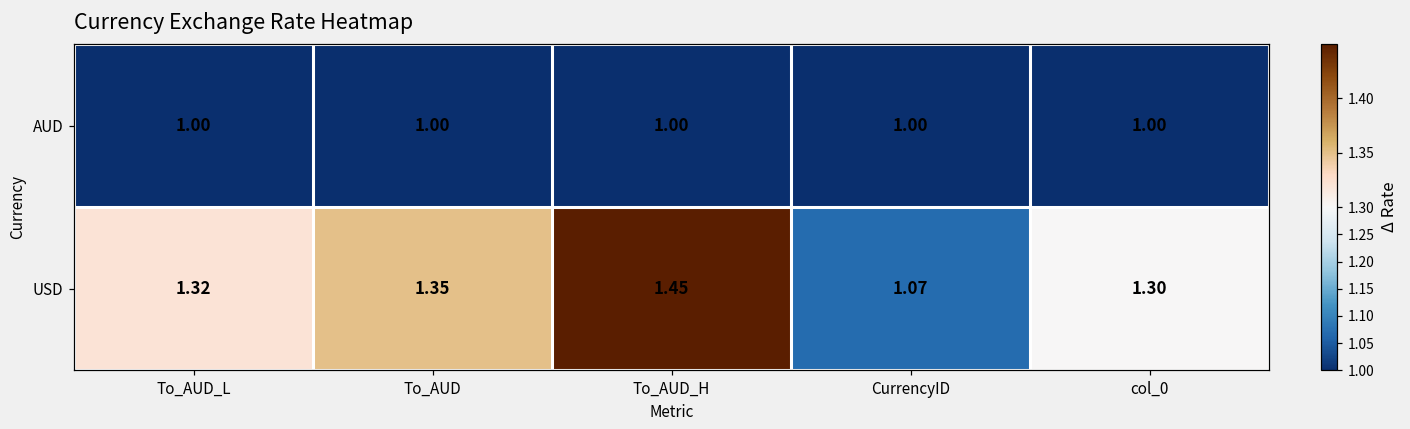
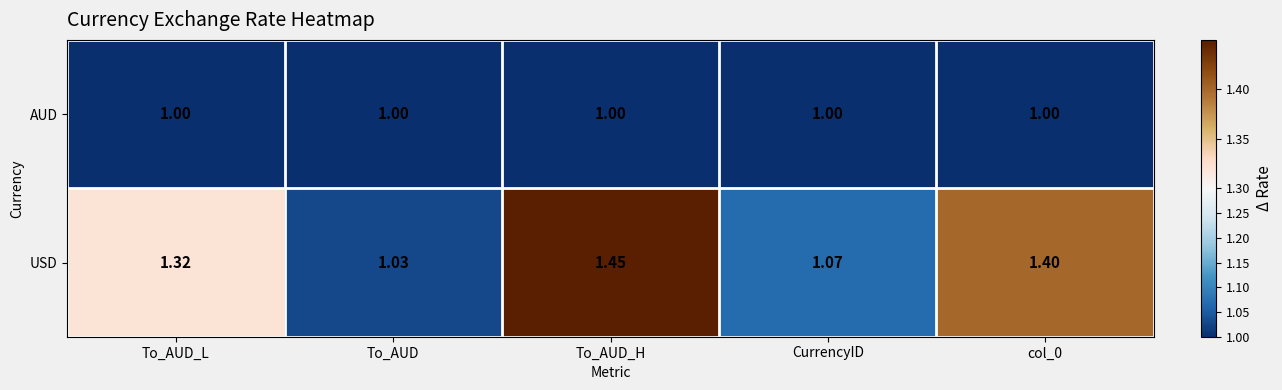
  {
    "AUD": {
      "To_AUD_L": 1.00,
      "To_AUD": 1.00,
      "To_AUD_H": 1.00,
      "CurrencyID": 1.00,
      "col_0": 1.00
    },
    "USD": {
      "To_AUD_L": 1.32,
-     "To_AUD": 1.35,
+     "To_AUD": 1.03,
      "To_AUD_H": 1.45,
      "CurrencyID": 1.07,
-     "col_0": 1.30
+     "col_0": 1.40
    }
  }
